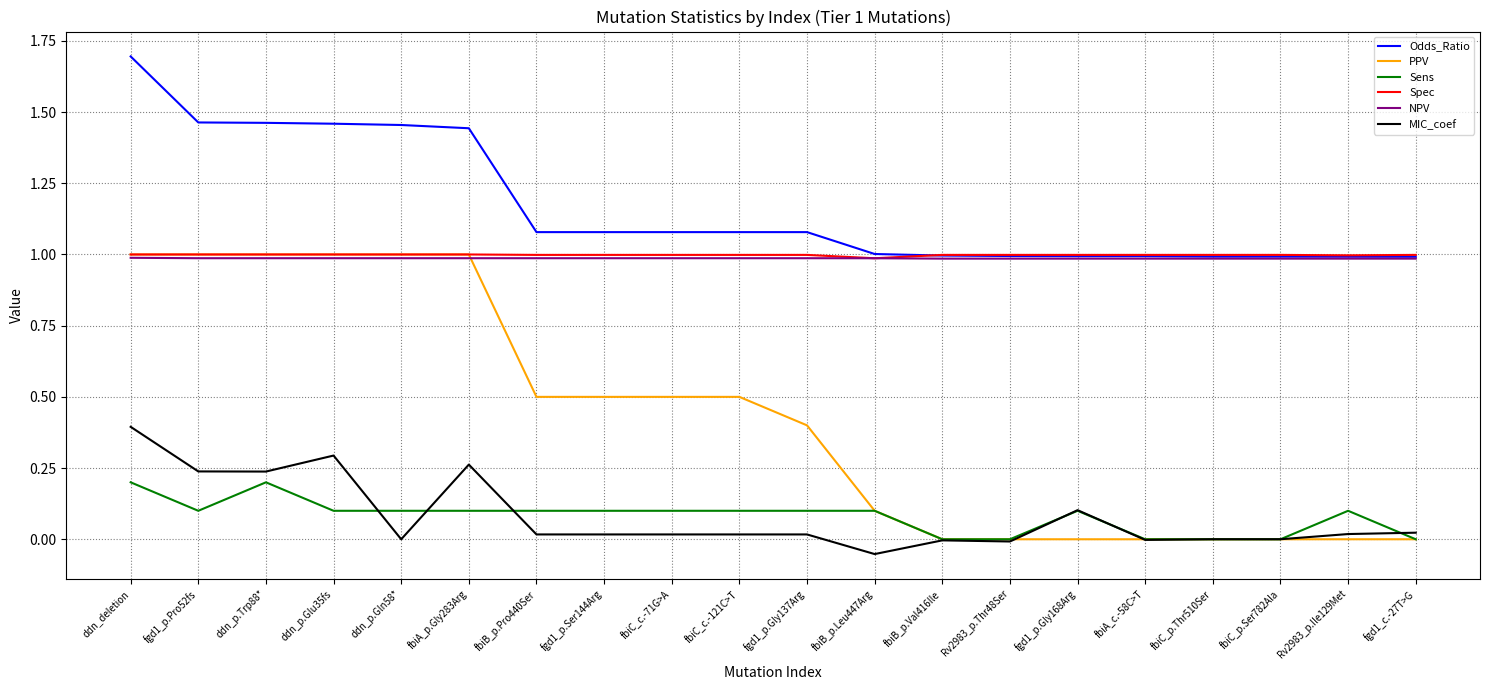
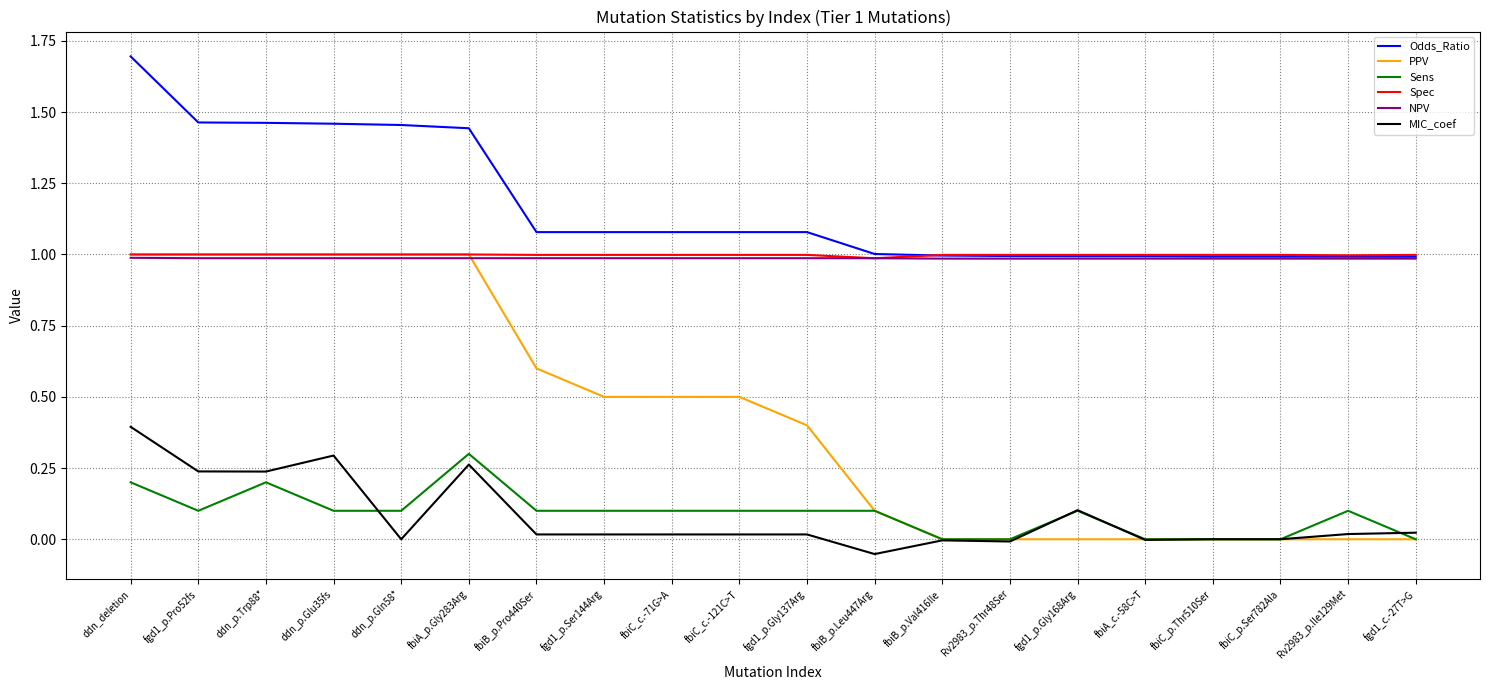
  {
    "Odds_Ratio": {
      "ddn_deletion": 1.7,
      "fgd1_p.Pro52fs": 1.46,
      "ddn_p.Trp88*": 1.46,
      "ddn_p.Glu35fs": 1.46,
      "ddn_p.Gln58*": 1.45,
      "fbiA_p.Gly283Arg": 1.44,
      "fbiB_p.Pro440Ser": 1.08,
      "fgd1_p.Ser144Arg": 1.08,
      "fbiC_c.-71G>A": 1.08,
      "fbiC_c.-121C>T": 1.08,
      "fgd1_p.Gly137Arg": 1.08,
      "fbiB_p.Leu447Arg": 1.0
    },
    "PPV": {
-     "fbiB_p.Pro440Ser": 0.5,
+     "fbiB_p.Pro440Ser": 0.6,
      "fgd1_p.Ser144Arg": 0.5,
      "fbiC_c.-71G>A": 0.5,
      "fbiC_c.-121C>T": 0.5,
      "fgd1_p.Gly137Arg": 0.4,
      "fgd1_p.Gly168Arg": 0.0,
      "Rv2983_p.Ile129Met": 0.0
    },
    "Sens": {
      "ddn_deletion": 0.2,
      "fgd1_p.Pro52fs": 0.1,
      "ddn_p.Trp88*": 0.2,
      "ddn_p.Glu35fs": 0.1,
      "ddn_p.Gln58*": 0.1,
-     "fbiA_p.Gly283Arg": 0.1,
+     "fbiA_p.Gly283Arg": 0.3,
      "fbiB_p.Pro440Ser": 0.1,
      "fgd1_p.Ser144Arg": 0.1,
      "fbiC_c.-71G>A": 0.1,
      "fbiC_c.-121C>T": 0.1,
      "fgd1_p.Gly137Arg": 0.1,
      "Rv2983_p.Ile129Met": 0.1
    },
    "Spec": {
      "fbiB_p.Pro440Ser": 1.0,
      "fgd1_p.Ser144Arg": 1.0,
      "fbiC_c.-71G>A": 1.0,
      "fbiC_c.-121C>T": 1.0,
      "fgd1_p.Gly137Arg": 1.0
    },
    "NPV": {
      "ddn_deletion": 0.99,
      "fgd1_p.Pro52fs": 0.99,
      "ddn_p.Trp88*": 0.99,
      "ddn_p.Glu35fs": 0.99,
      "ddn_p.Gln58*": 0.99,
      "fbiA_p.Gly283Arg": 0.99,
      "fbiB_p.Pro440Ser": 0.99,
      "fgd1_p.Ser144Arg": 0.99,
      "fbiC_c.-71G>A": 0.99,
      "fbiC_c.-121C>T": 0.99,
      "fgd1_p.Gly137Arg": 0.99,
      "fbiB_p.Val416Ile": 0.99,
      "Rv2983_p.Thr48Ser": 0.99
    },
    "MIC_coef": {
      "ddn_deletion": 0.4,
      "fgd1_p.Pro52fs": 0.24,
      "ddn_p.Trp88*": 0.24,
      "ddn_p.Glu35fs": 0.3,
      "ddn_p.Gln58*": 0.0,
      "fbiA_p.Gly283Arg": 0.26,
      "fbiB_p.Pro440Ser": 0.02,
      "fgd1_p.Ser144Arg": 0.02,
      "fbiC_c.-71G>A": 0.02,
      "fbiC_c.-121C>T": 0.02,
      "fgd1_p.Gly137Arg": 0.02,
      "fbiB_p.Leu447Arg": -0.05,
      "Rv2983_p.Ile129Met": 0.02,
      "fgd1_c.-27T>G": 0.02
    }
  }
